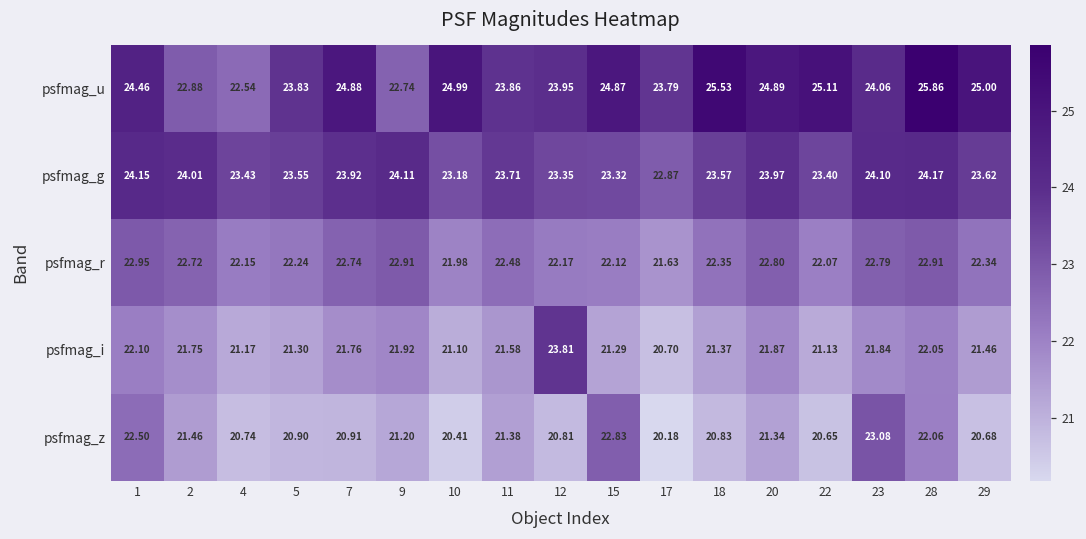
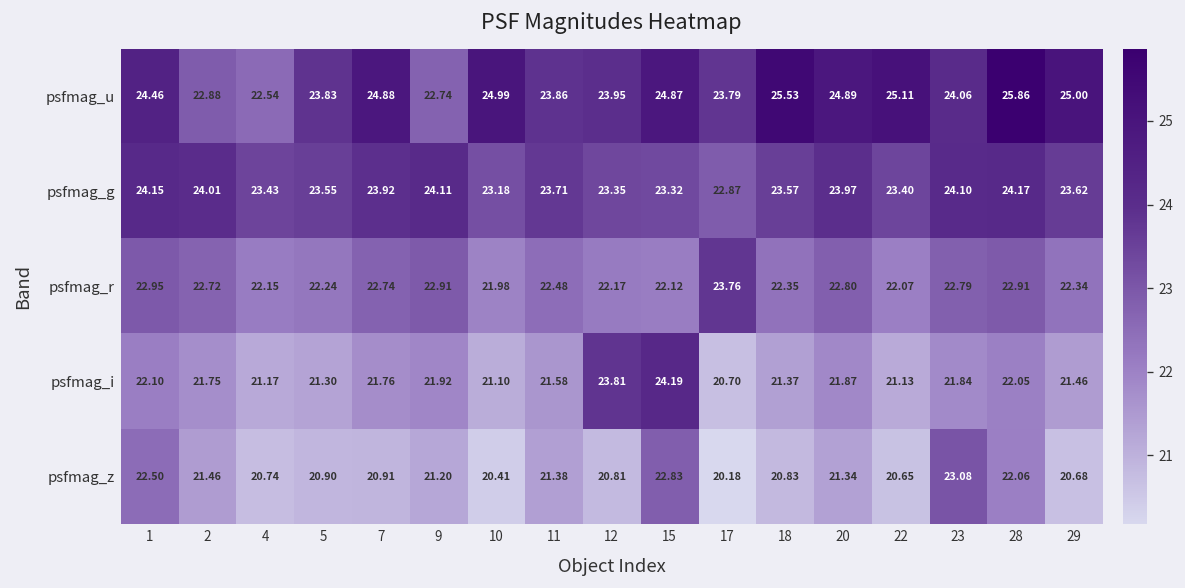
  {
    "psfmag_u": {
      "1": 24.46,
      "2": 22.88,
      "4": 22.54,
      "5": 23.83,
      "7": 24.88,
      "9": 22.74,
      "10": 24.99,
      "11": 23.86,
      "12": 23.95,
      "15": 24.87,
      "17": 23.79,
      "18": 25.53,
      "20": 24.89,
      "22": 25.11,
      "23": 24.06,
      "28": 25.86,
      "29": 25.00
    },
    "psfmag_g": {
      "1": 24.15,
      "2": 24.01,
      "4": 23.43,
      "5": 23.55,
      "7": 23.92,
      "9": 24.11,
      "10": 23.18,
      "11": 23.71,
      "12": 23.35,
      "15": 23.32,
      "17": 22.87,
      "18": 23.57,
      "20": 23.97,
      "22": 23.40,
      "23": 24.10,
      "28": 24.17,
      "29": 23.62
    },
    "psfmag_r": {
      "1": 22.95,
      "2": 22.72,
      "4": 22.15,
      "5": 22.24,
      "7": 22.74,
      "9": 22.91,
      "10": 21.98,
      "11": 22.48,
      "12": 22.17,
      "15": 22.12,
-     "17": 21.63,
+     "17": 23.76,
      "18": 22.35,
      "20": 22.80,
      "22": 22.07,
      "23": 22.79,
      "28": 22.91,
      "29": 22.34
    },
    "psfmag_i": {
      "1": 22.10,
      "2": 21.75,
      "4": 21.17,
      "5": 21.30,
      "7": 21.76,
      "9": 21.92,
      "10": 21.10,
      "11": 21.58,
      "12": 23.81,
-     "15": 21.29,
+     "15": 24.19,
      "17": 20.70,
      "18": 21.37,
      "20": 21.87,
      "22": 21.13,
      "23": 21.84,
      "28": 22.05,
      "29": 21.46
    },
    "psfmag_z": {
      "1": 22.50,
      "2": 21.46,
      "4": 20.74,
      "5": 20.90,
      "7": 20.91,
      "9": 21.20,
      "10": 20.41,
      "11": 21.38,
      "12": 20.81,
      "15": 22.83,
      "17": 20.18,
      "18": 20.83,
      "20": 21.34,
      "22": 20.65,
      "23": 23.08,
      "28": 22.06,
      "29": 20.68
    }
  }
